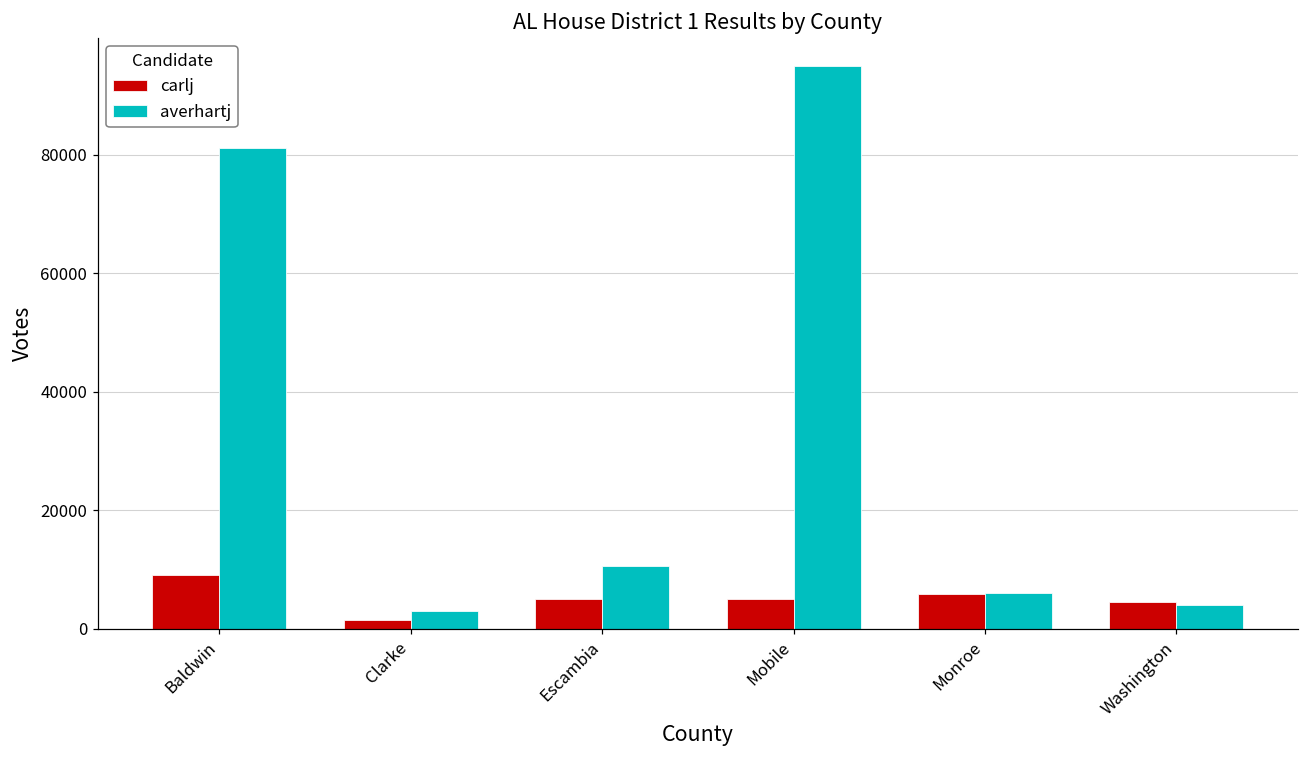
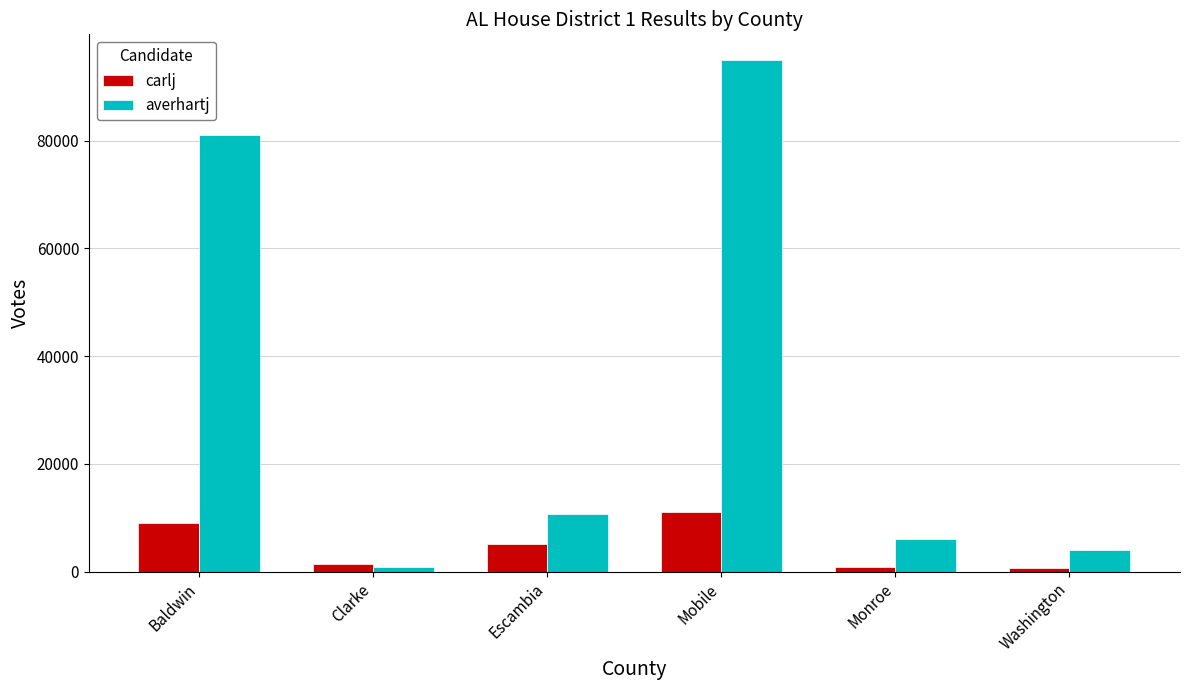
  {
    "carlj": {
      "Baldwin": 9000,
      "Clarke": 1000,
      "Escambia": 5000,
-     "Mobile": 5000,
-     "Monroe": 6000,
-     "Washington": 5000
+     "Mobile": 11000,
+     "Monroe": 1000,
+     "Washington": 1000
    },
    "averhartj": {
      "Baldwin": 81000,
-     "Clarke": 3000,
+     "Clarke": 1000,
      "Escambia": 11000,
      "Mobile": 95000,
      "Monroe": 6000,
      "Washington": 4000
    }
  }
